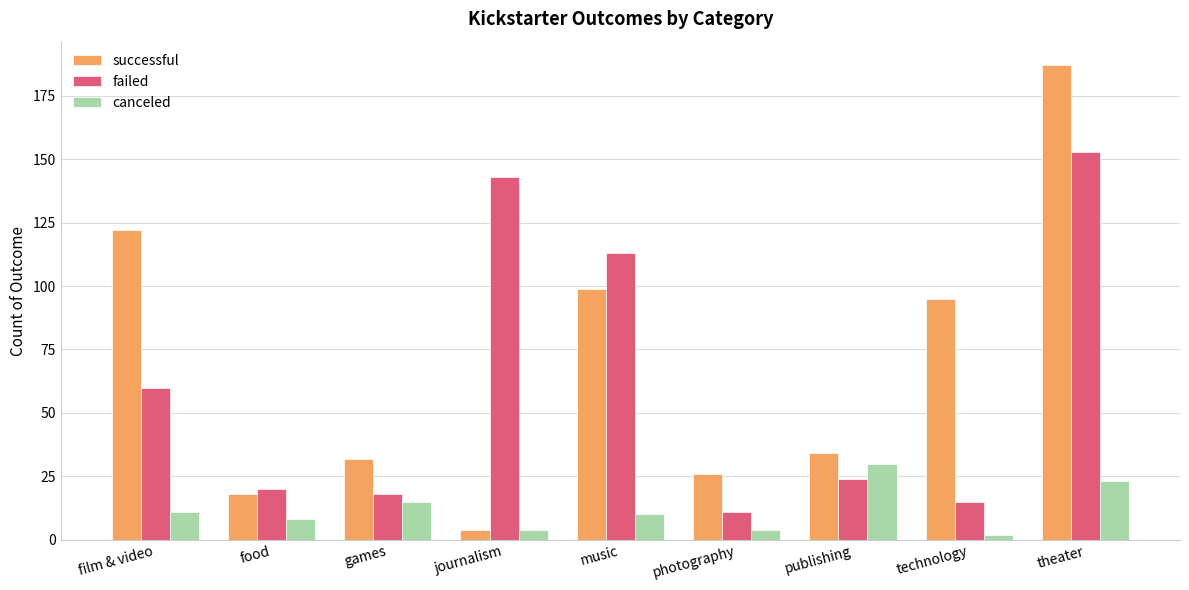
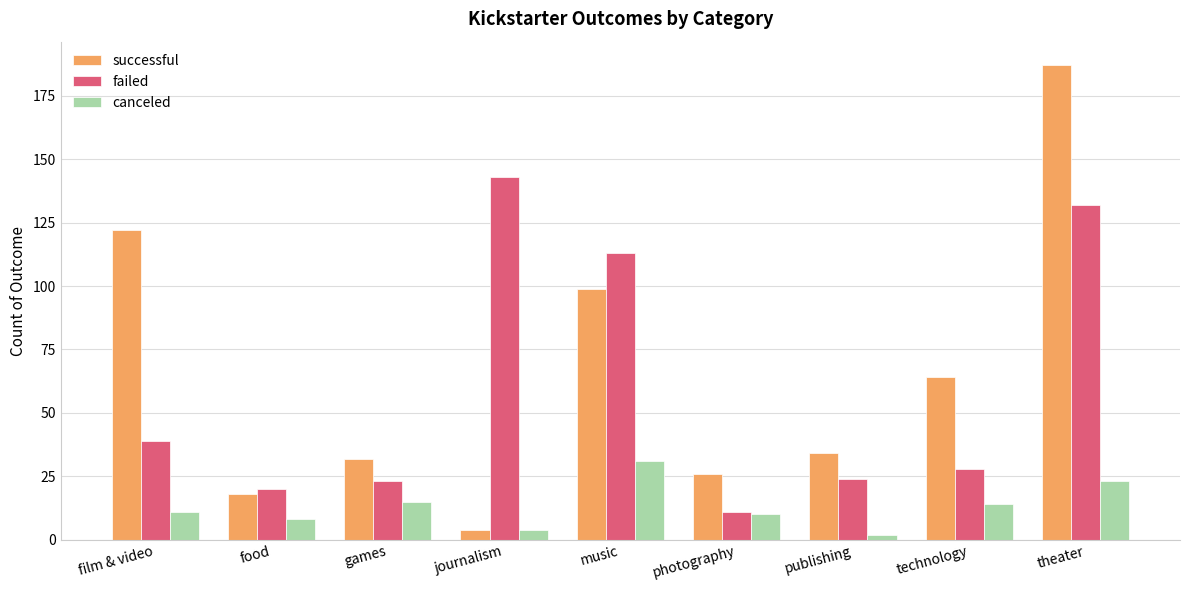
  {
    "successful": {
      "film & video": 122,
      "food": 18,
      "games": 32,
      "journalism": 4,
      "music": 99,
      "photography": 26,
      "publishing": 34,
-     "technology": 95,
+     "technology": 64,
      "theater": 187
    },
    "failed": {
-     "film & video": 60,
+     "film & video": 39,
      "food": 20,
-     "games": 18,
+     "games": 23,
      "journalism": 143,
      "music": 113,
      "photography": 11,
      "publishing": 24,
-     "technology": 15,
-     "theater": 153
+     "technology": 28,
+     "theater": 132
    },
    "canceled": {
      "film & video": 11,
      "food": 8,
      "games": 15,
      "journalism": 4,
-     "music": 10,
-     "photography": 4,
-     "publishing": 30,
-     "technology": 2,
+     "music": 31,
+     "photography": 10,
+     "publishing": 2,
+     "technology": 14,
      "theater": 23
    }
  }
